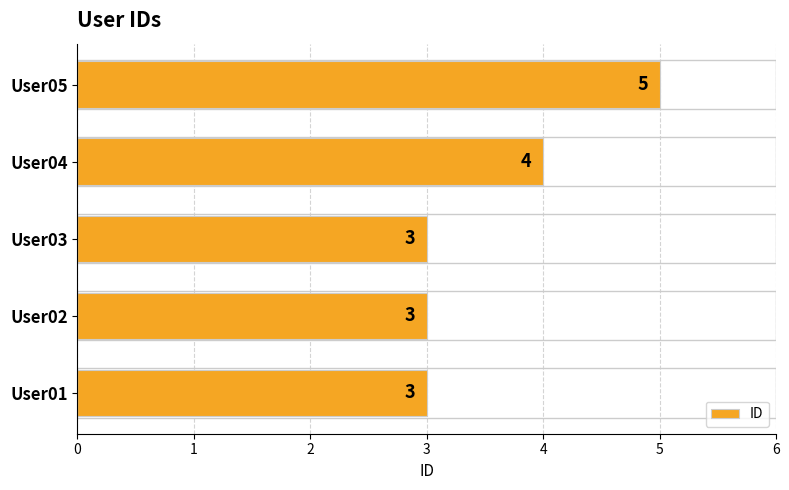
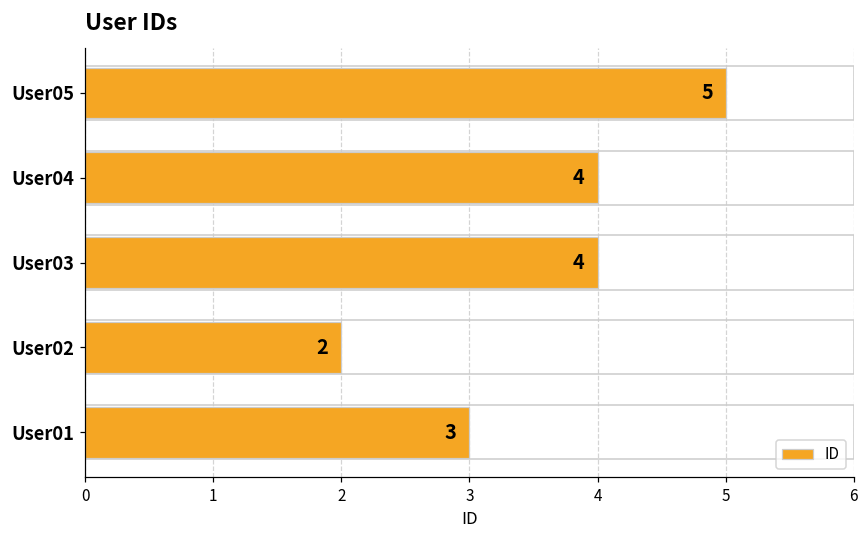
  {
    "User05": 5,
    "User04": 4,
-   "User03": 3,
-   "User02": 3,
+   "User03": 4,
+   "User02": 2,
    "User01": 3
  }
